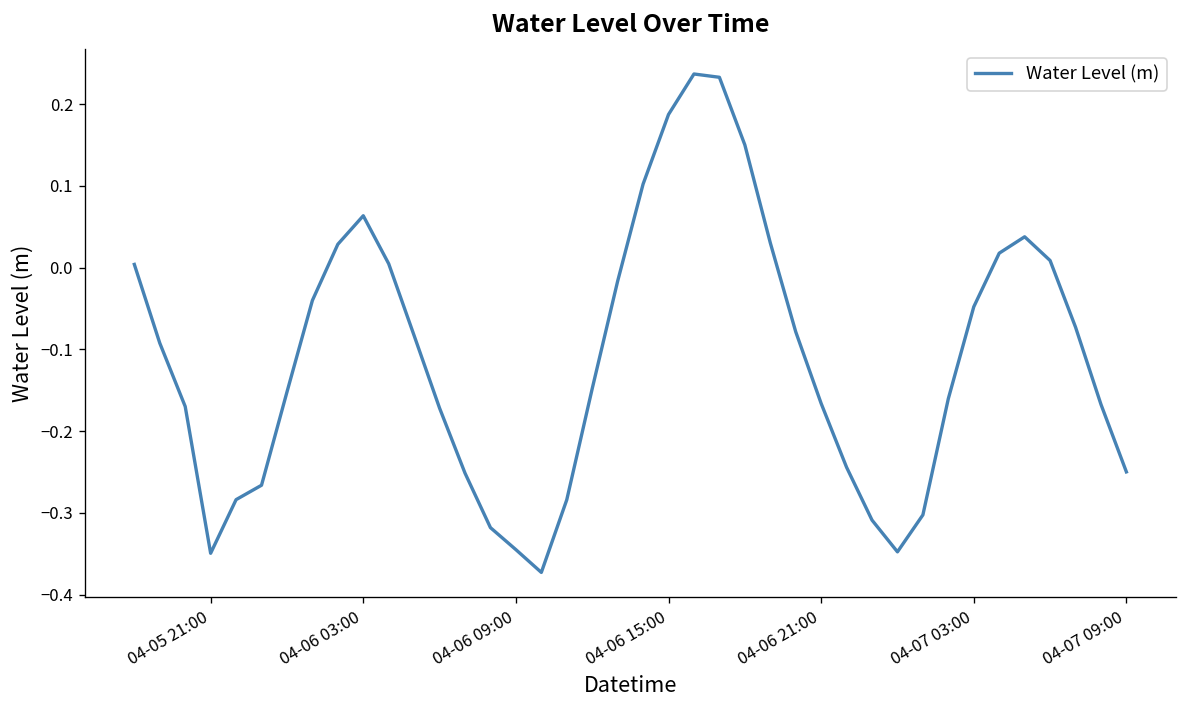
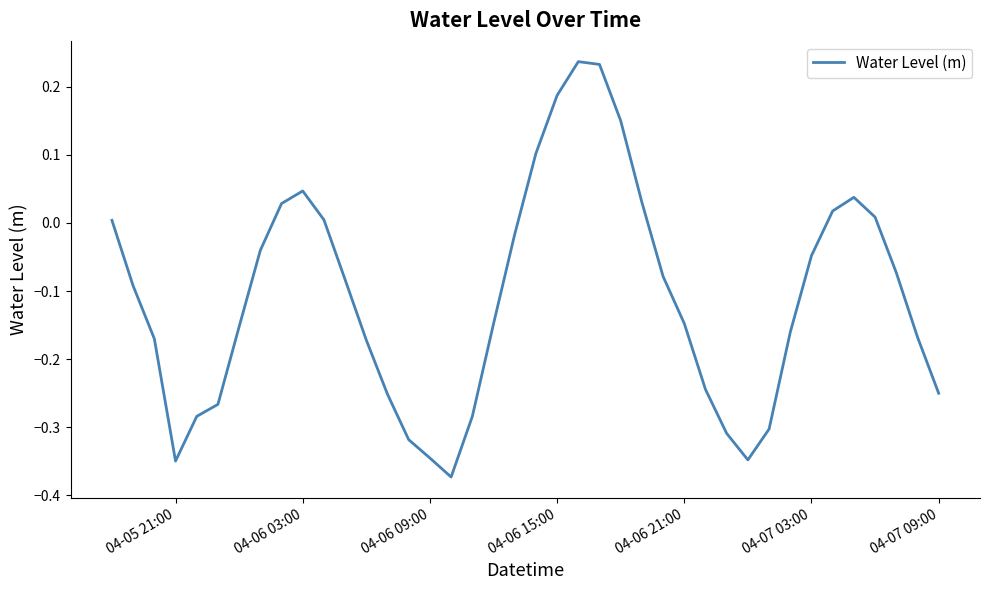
  {
    "04-05 21:00": -0.35,
-   "04-06 03:00": 0.06,
+   "04-06 03:00": 0.05,
    "04-06 09:00": -0.35,
    "04-06 15:00": 0.19,
-   "04-06 21:00": -0.17,
+   "04-06 21:00": -0.15,
    "04-07 03:00": -0.05,
    "04-07 09:00": -0.25
  }
